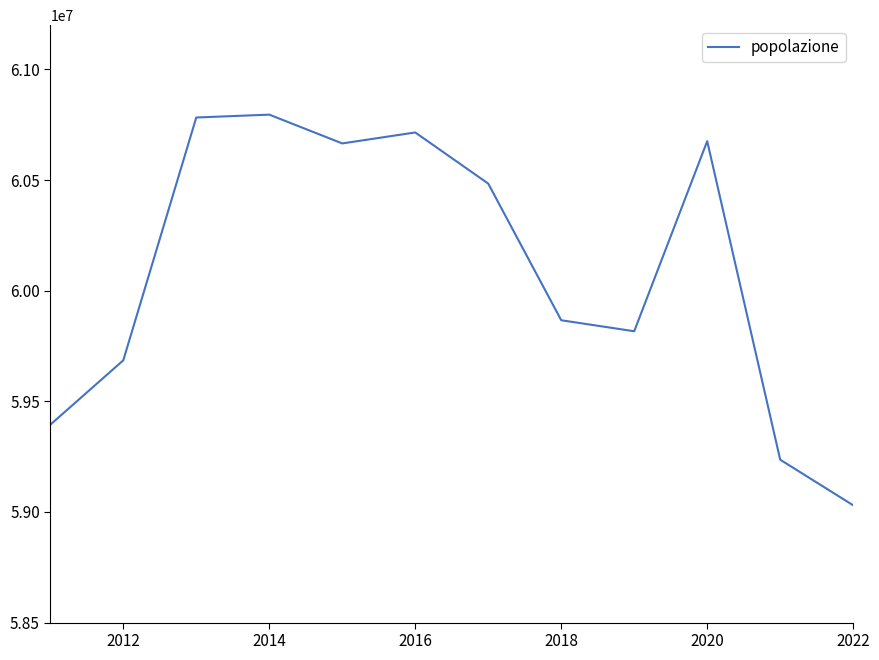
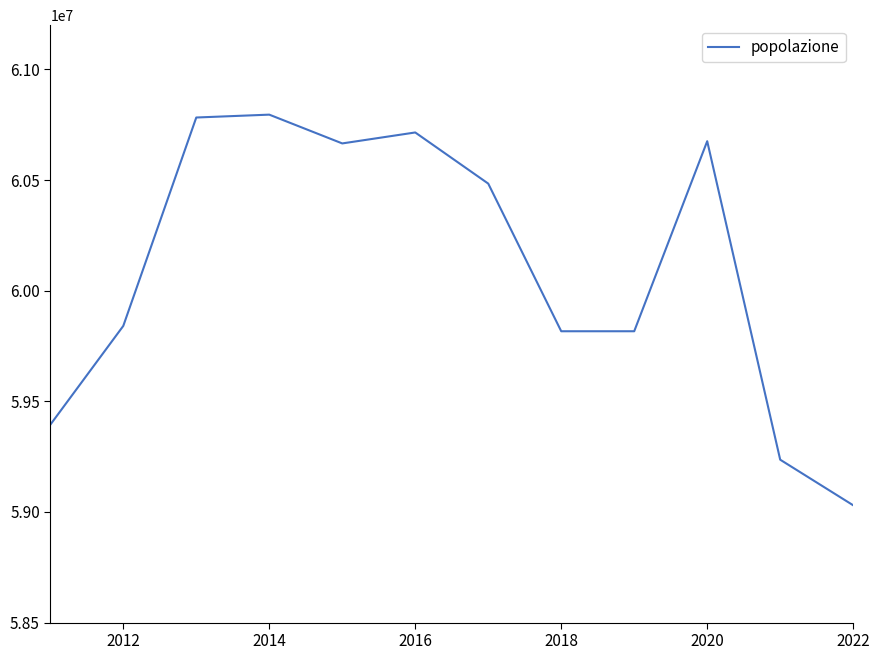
  {
-   "2012": 59690000,
+   "2012": 59840000,
    "2014": 60800000,
    "2016": 60720000,
-   "2018": 59870000,
+   "2018": 59820000,
    "2020": 60680000,
    "2022": 59030000
  }
